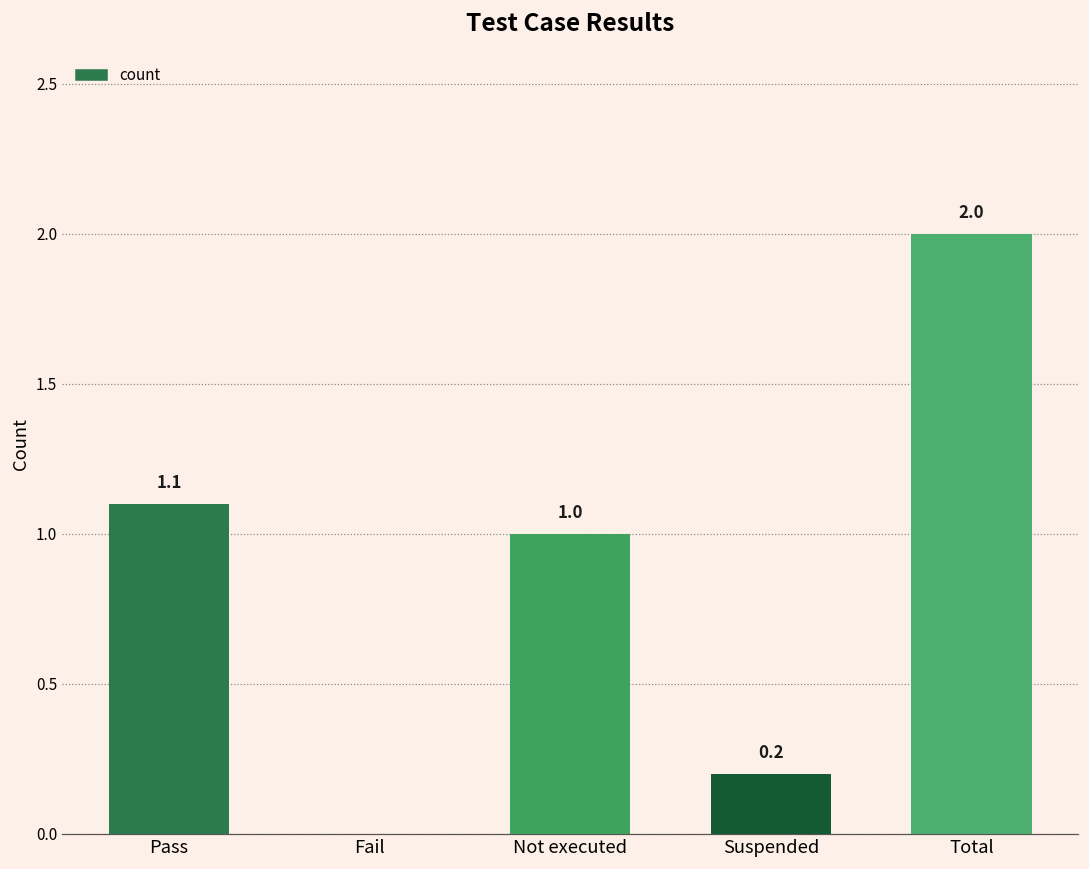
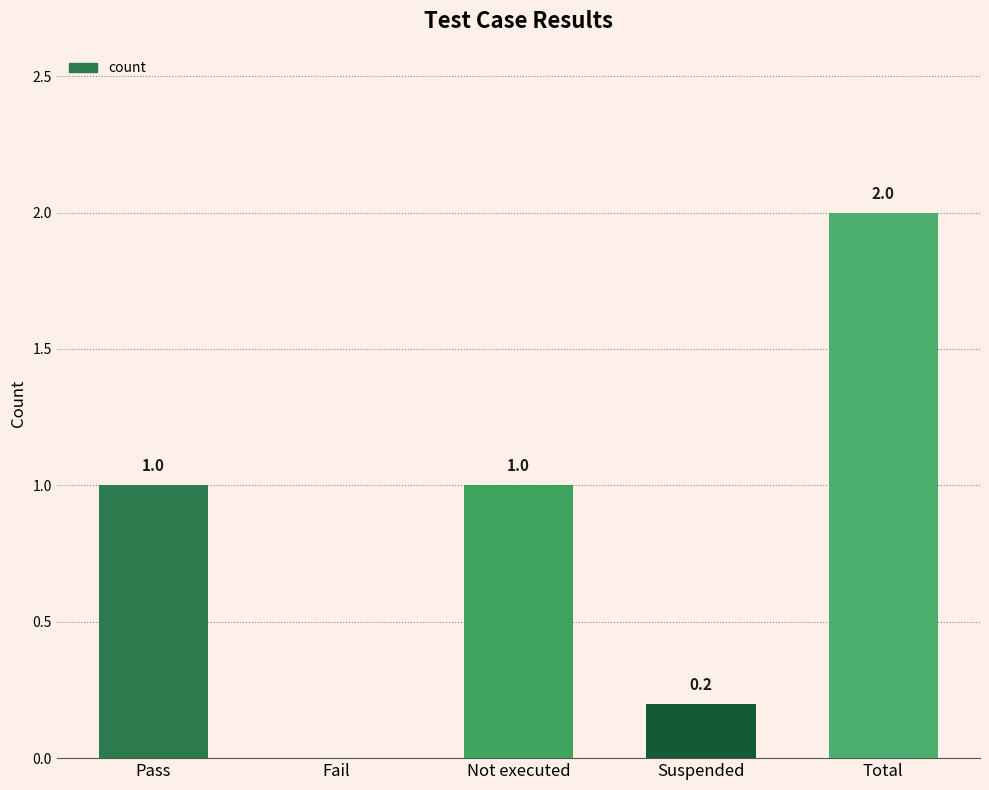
  {
-   "Pass": 1.1,
+   "Pass": 1.0,
    "Not executed": 1.0,
    "Suspended": 0.2,
    "Total": 2.0
  }
